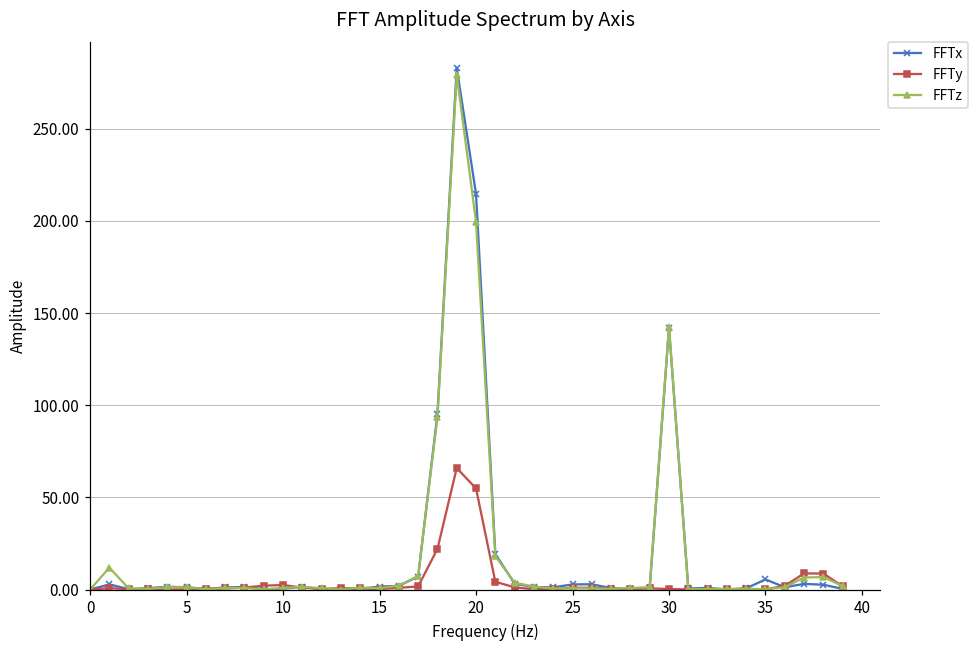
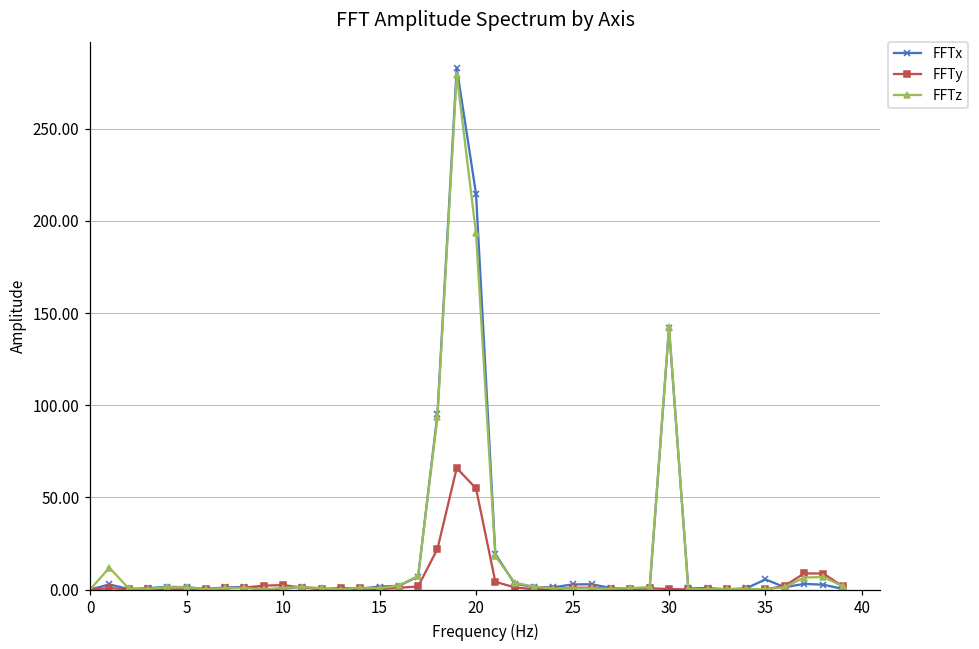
  {
    "FFTx": {
      "20": 215,
      "25": 3,
      "35": 6
    },
    "FFTy": {
      "10": 2,
      "20": 55,
      "30": 0
    },
    "FFTz": {
-     "20": 199
+     "20": 193
    }
  }
